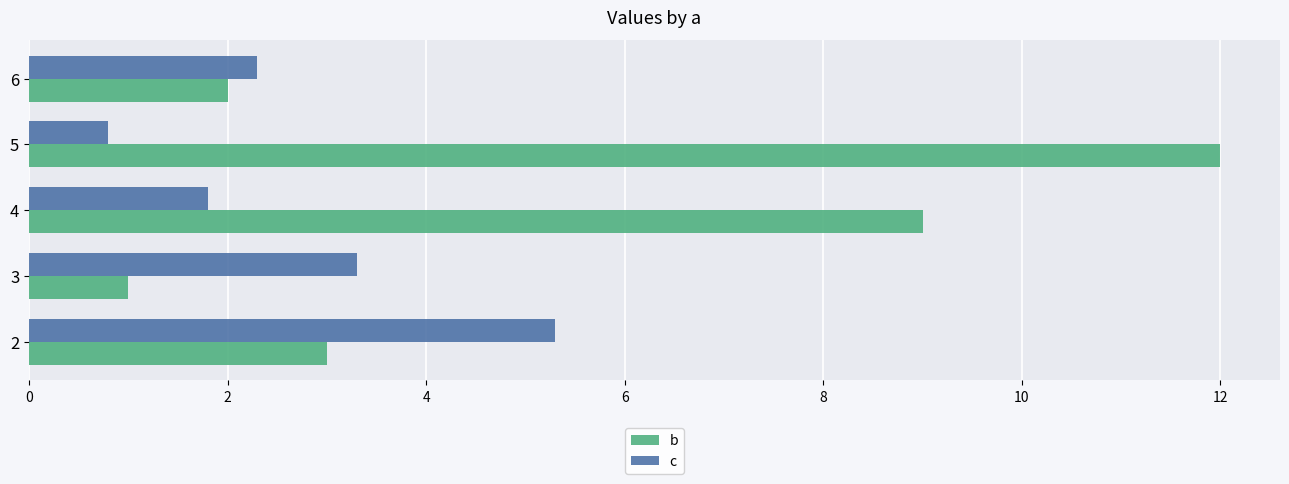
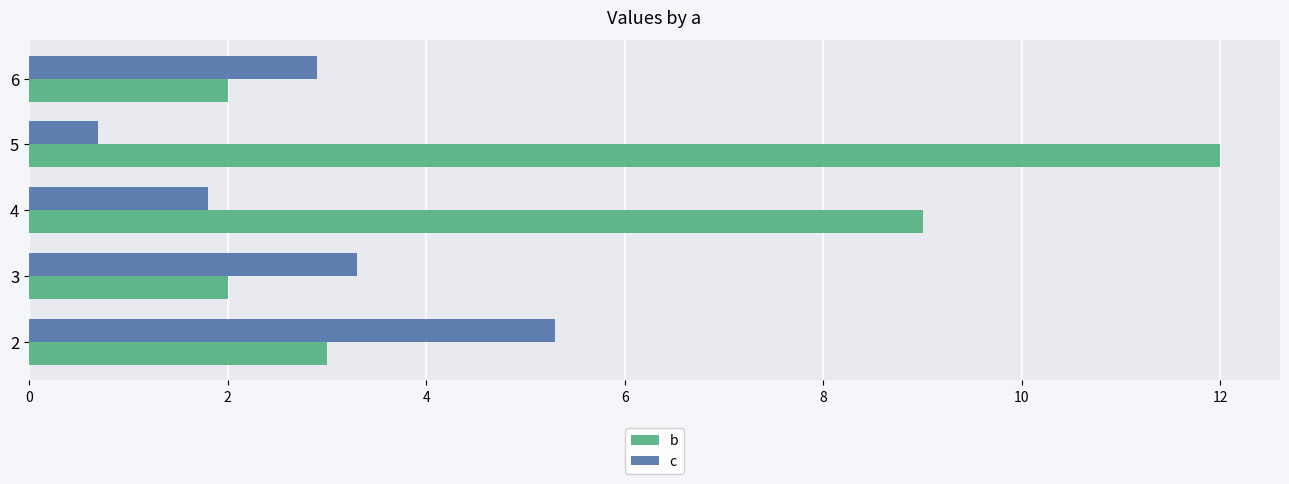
  {
    "b": {
      "6": 2,
      "5": 12,
      "4": 9,
-     "3": 1,
+     "3": 2,
      "2": 3
    },
    "c": {
-     "6": 2.3,
-     "5": 0.8,
+     "6": 2.9,
+     "5": 0.7,
      "4": 1.8,
      "3": 3.3,
      "2": 5.3
    }
  }
